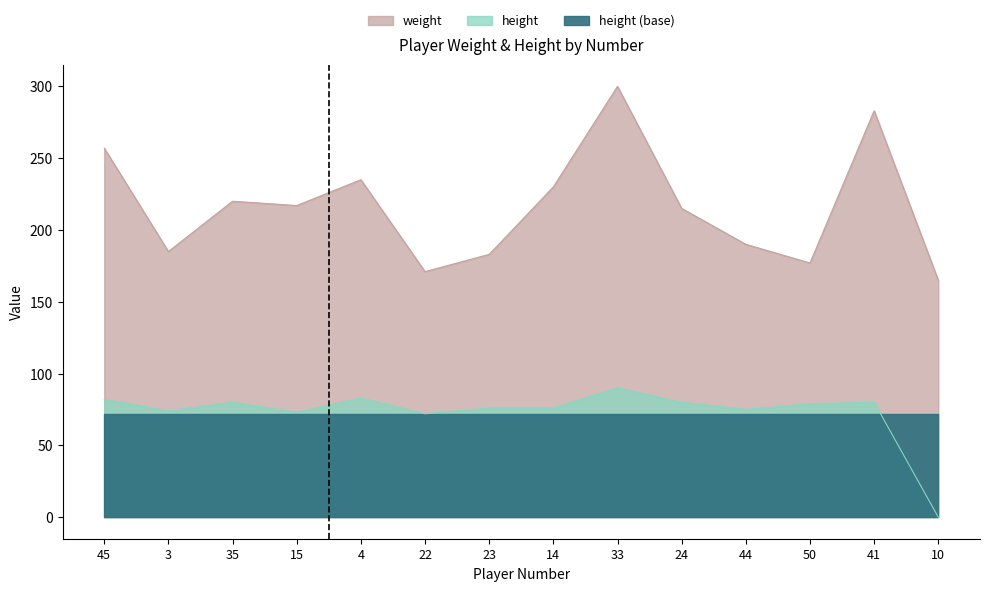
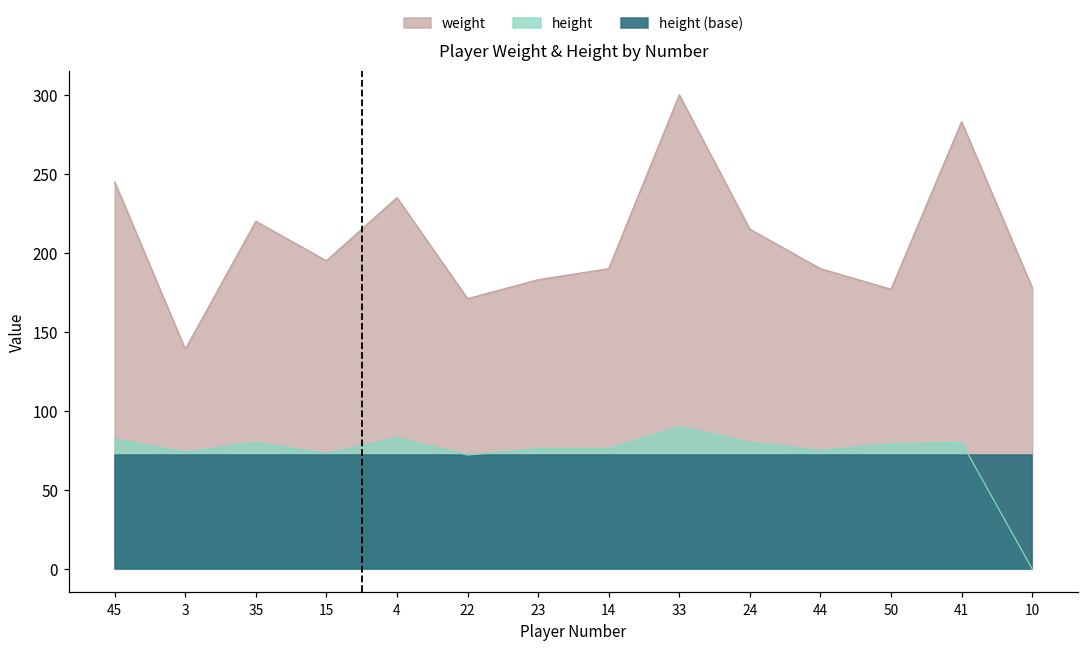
  {
    "weight": {
-     "45": 257,
-     "3": 185,
+     "45": 245,
+     "3": 139,
      "35": 220,
-     "15": 217,
+     "15": 195,
      "4": 235,
      "22": 171,
      "23": 183,
-     "14": 230,
+     "14": 190,
      "33": 300,
      "24": 215,
      "44": 190,
      "50": 177,
      "41": 283,
-     "10": 165
+     "10": 178
    },
    "height": {
      "45": 82,
      "3": 74,
      "35": 80,
      "4": 83,
      "23": 76,
      "14": 76,
      "33": 90,
      "24": 80,
      "44": 75,
      "50": 79,
      "41": 80,
      "10": 0
    },
    "height (base)": {
      "45": 72,
      "3": 72,
      "35": 72,
      "4": 72,
      "23": 72,
      "14": 72,
      "33": 72,
      "24": 72,
      "44": 72,
      "50": 72,
      "41": 72,
      "10": 72
    }
  }
